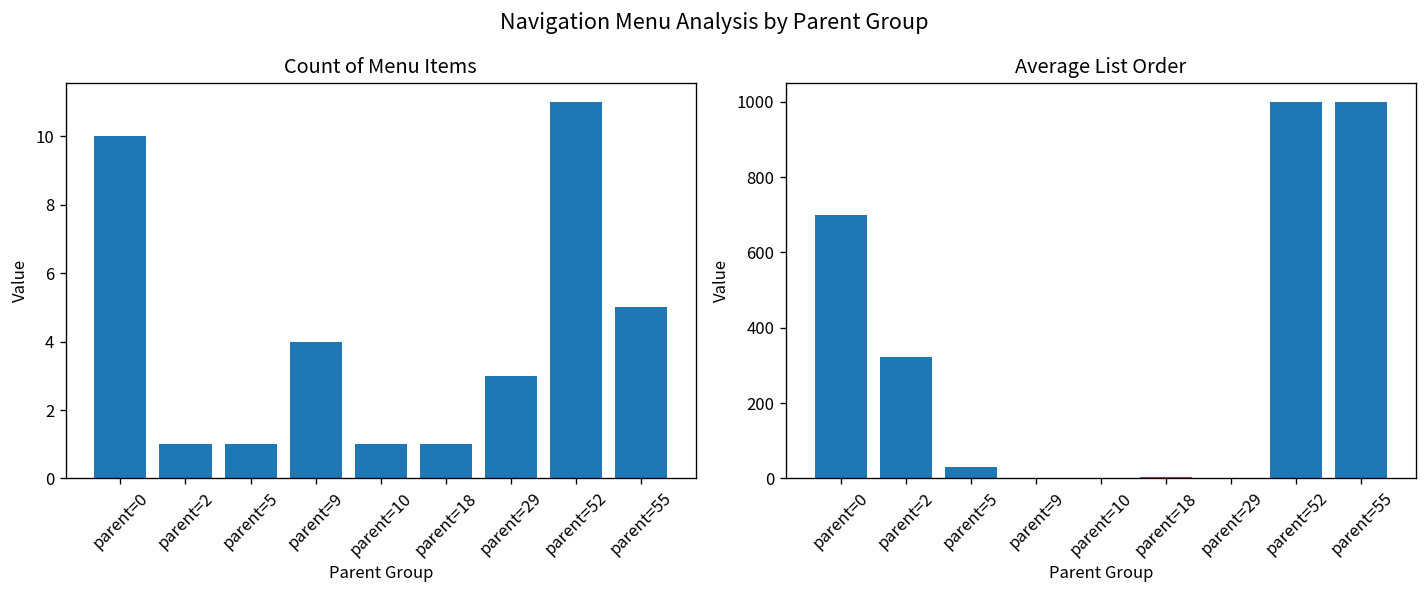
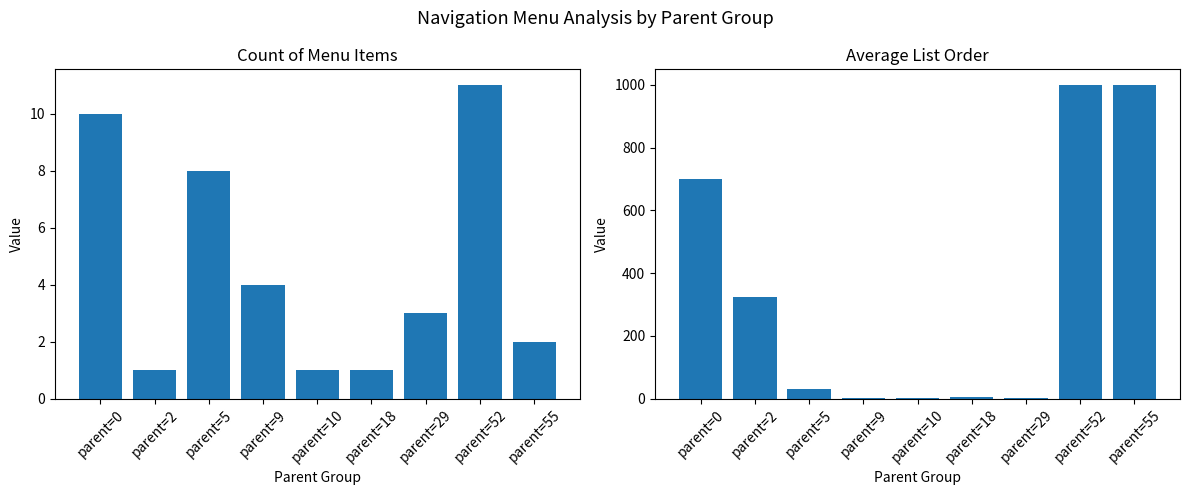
  {
    "Count of Menu Items": {
      "parent=0": 10,
      "parent=2": 1,
-     "parent=5": 1,
+     "parent=5": 8,
      "parent=9": 4,
      "parent=10": 1,
      "parent=18": 1,
      "parent=29": 3,
      "parent=52": 11,
-     "parent=55": 5
+     "parent=55": 2
    },
    "Average List Order": {
      "parent=0": 700,
      "parent=2": 320,
      "parent=5": 30,
      "parent=52": 1000,
      "parent=55": 1000
    }
  }
